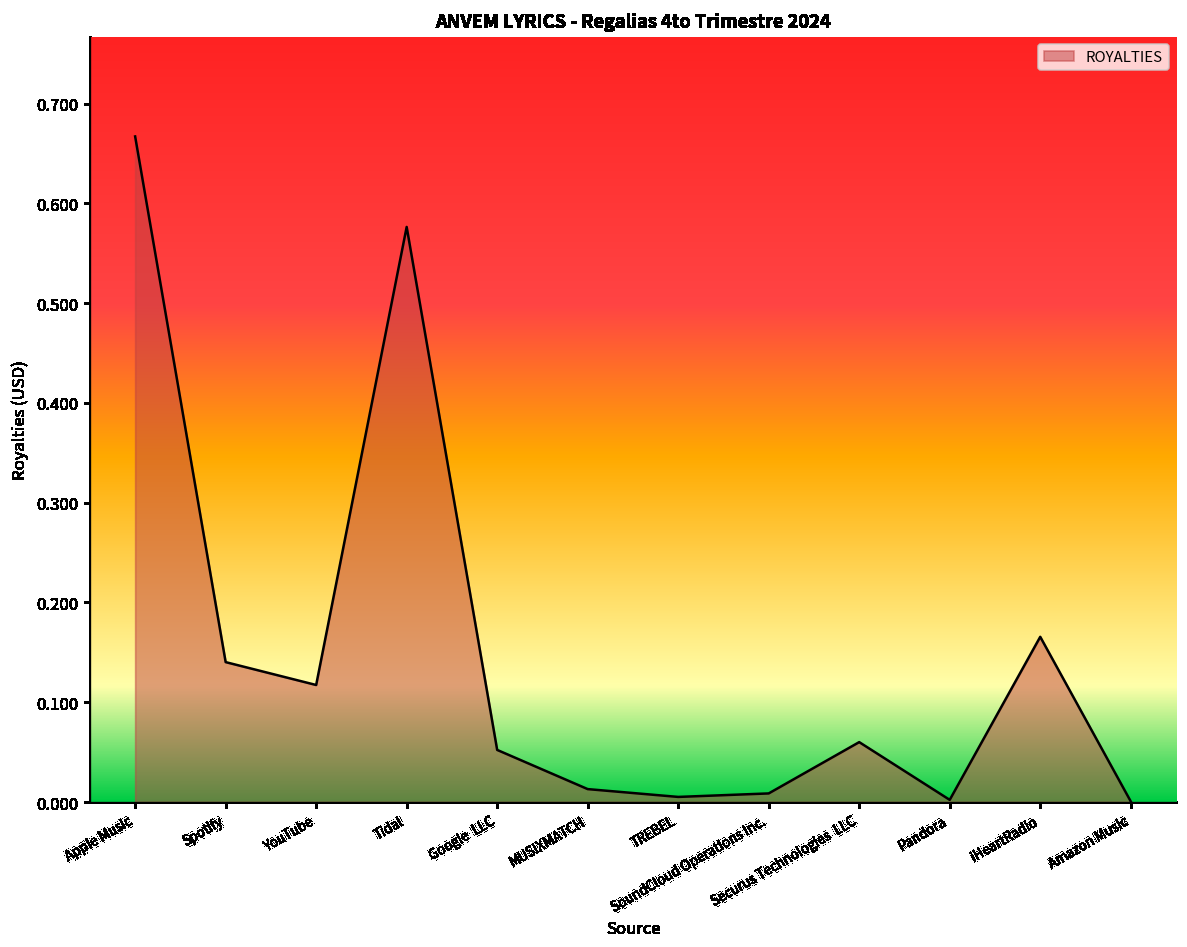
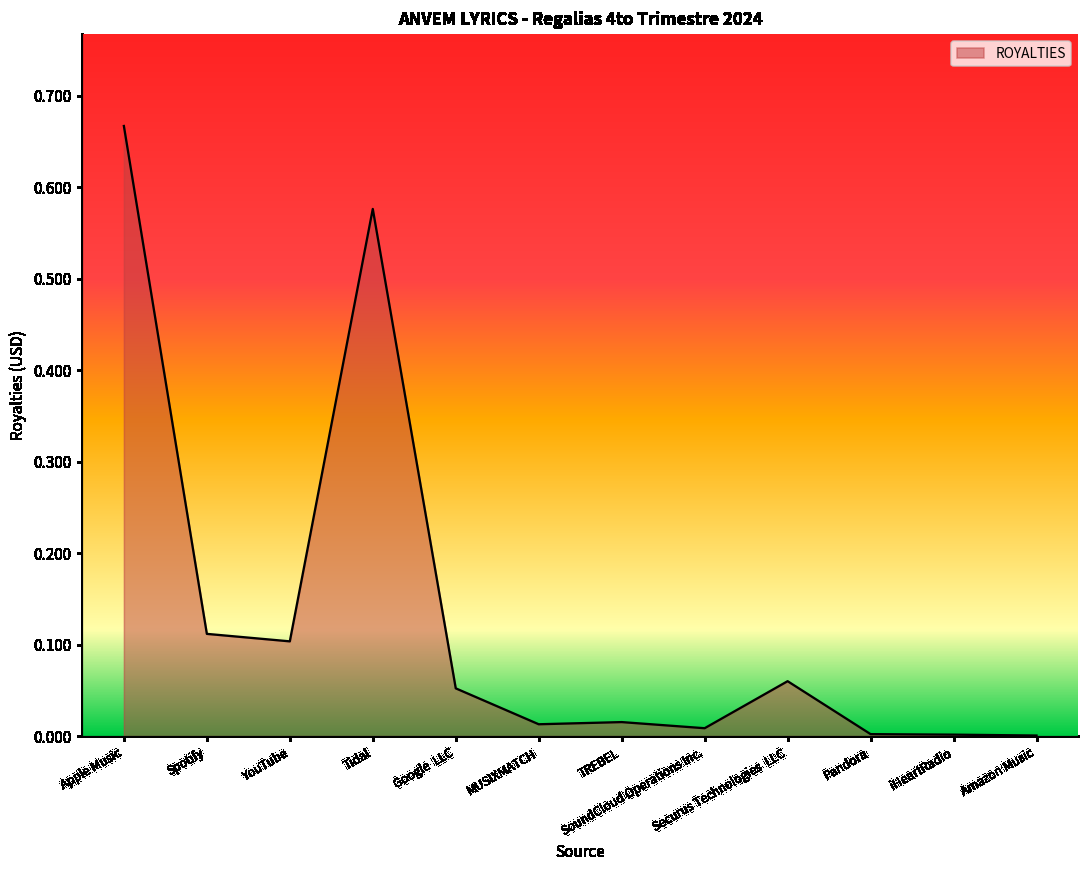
  {
    "Apple Music": 0.67,
-   "Spotify": 0.14,
-   "YouTube": 0.12,
+   "Spotify": 0.11,
+   "YouTube": 0.10,
    "Tidal": 0.58,
    "Google LLC": 0.05,
    "MUSIXMATCH": 0.01,
-   "TREBEL": 0.01,
+   "TREBEL": 0.02,
    "SoundCloud Operations Inc.": 0.01,
    "Securus Technologies LLC": 0.06,
    "Pandora": 0.00,
-   "iHeartRadio": 0.17,
+   "iHeartRadio": 0.00,
    "Amazon Music": 0.00
  }
